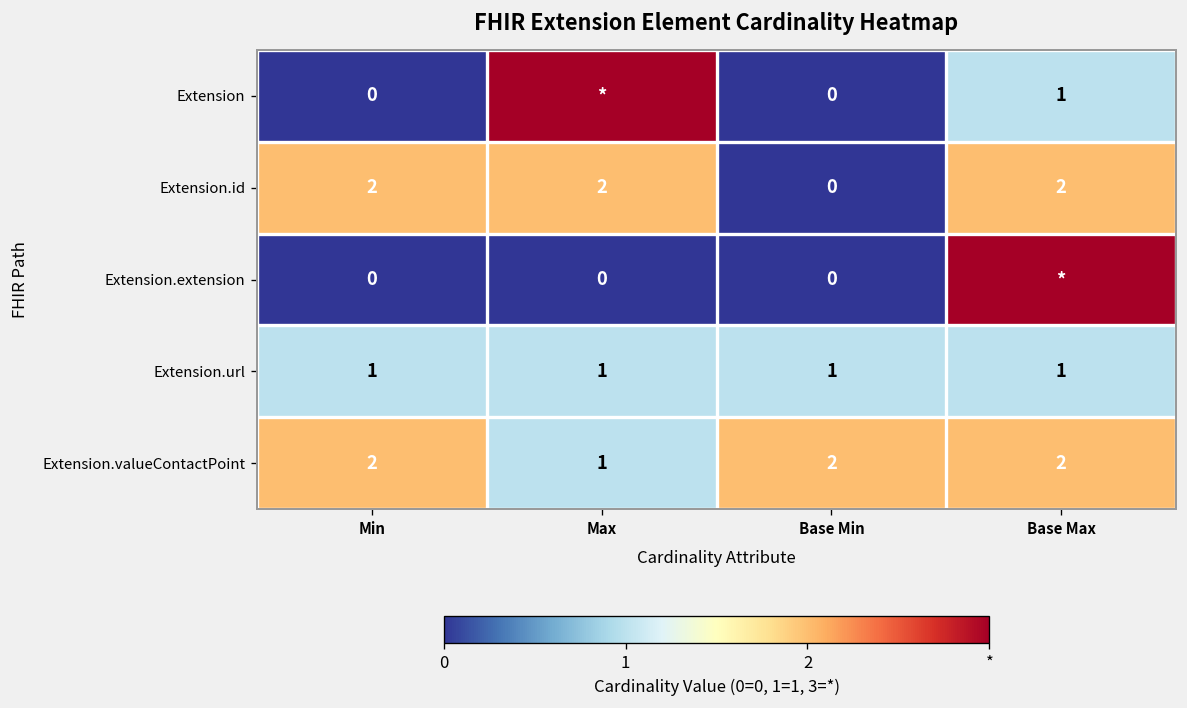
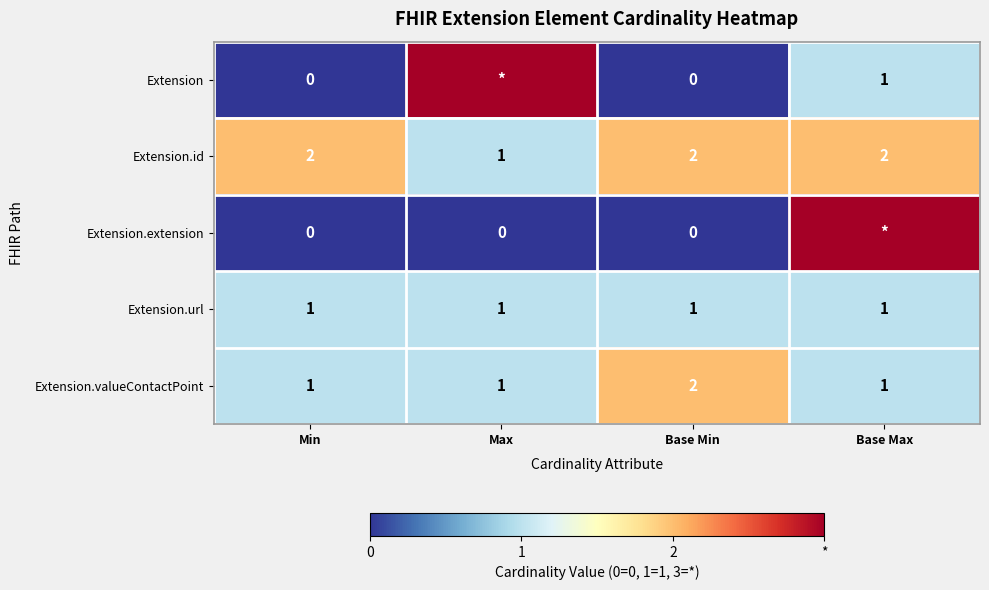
  {
    "Extension": {
      "Min": 0,
      "Base Min": 0,
      "Base Max": 1
    },
    "Extension.id": {
      "Min": 2,
-     "Max": 2,
-     "Base Min": 0,
+     "Max": 1,
+     "Base Min": 2,
      "Base Max": 2
    },
    "Extension.extension": {
      "Min": 0,
      "Max": 0,
      "Base Min": 0
    },
    "Extension.url": {
      "Min": 1,
      "Max": 1,
      "Base Min": 1,
      "Base Max": 1
    },
    "Extension.valueContactPoint": {
-     "Min": 2,
+     "Min": 1,
      "Max": 1,
      "Base Min": 2,
-     "Base Max": 2
+     "Base Max": 1
    }
  }
